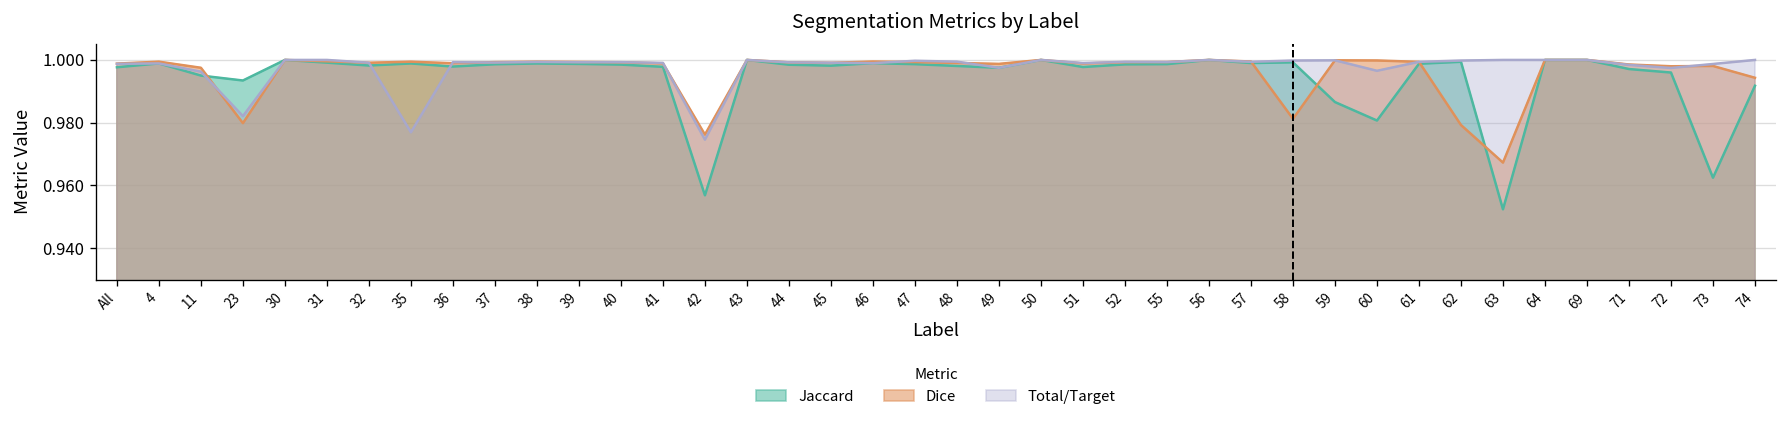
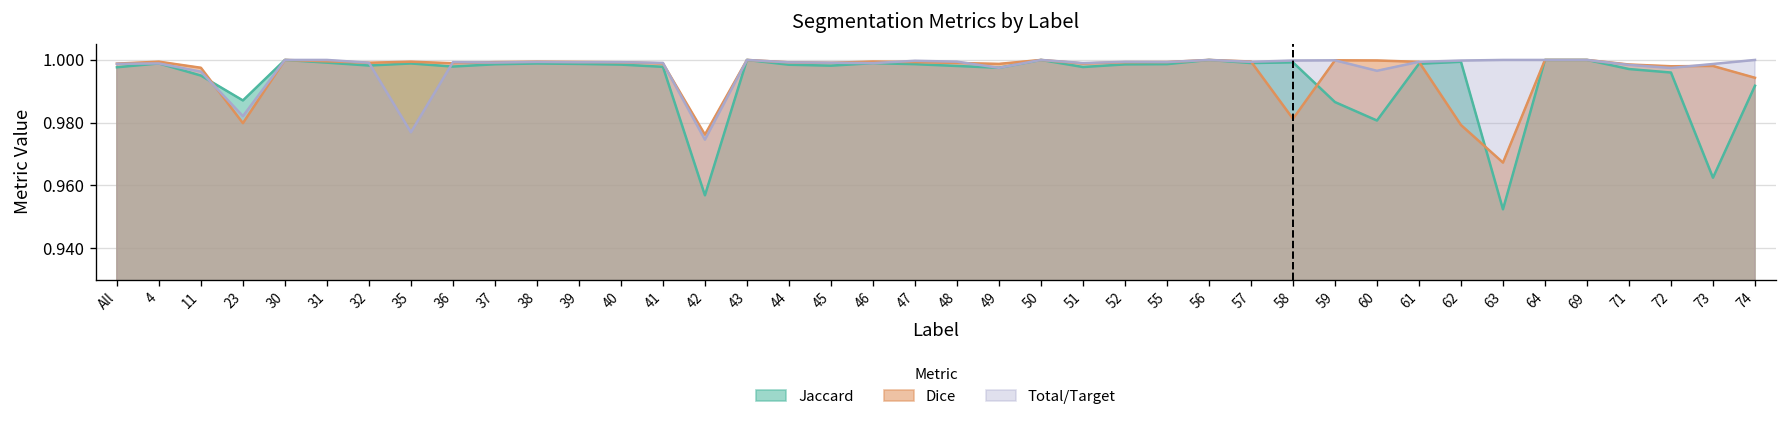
  {
    "Jaccard": {
      "All": 0.998,
      "11": 0.995,
-     "23": 0.993,
+     "23": 0.987,
      "36": 0.998,
      "41": 0.998,
      "42": 0.957,
      "51": 0.998,
      "59": 0.987,
      "60": 0.981,
      "63": 0.952,
      "71": 0.997,
      "72": 0.996,
      "73": 0.962,
      "74": 0.992
    },
    "Dice": {
      "11": 0.998,
      "23": 0.980,
      "42": 0.976,
      "49": 0.999,
      "58": 0.981,
      "60": 1.000,
      "62": 0.979,
      "63": 0.967,
      "74": 0.994
    },
    "Total/Target": {
      "11": 0.996,
      "23": 0.982,
      "35": 0.977,
      "42": 0.975,
      "60": 0.997,
      "63": 1.000,
      "74": 1.000
    }
  }
